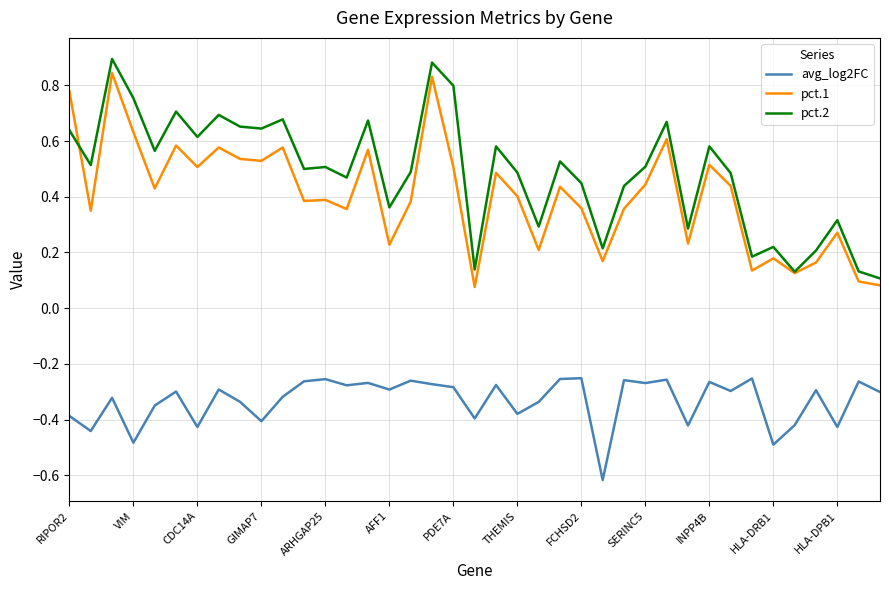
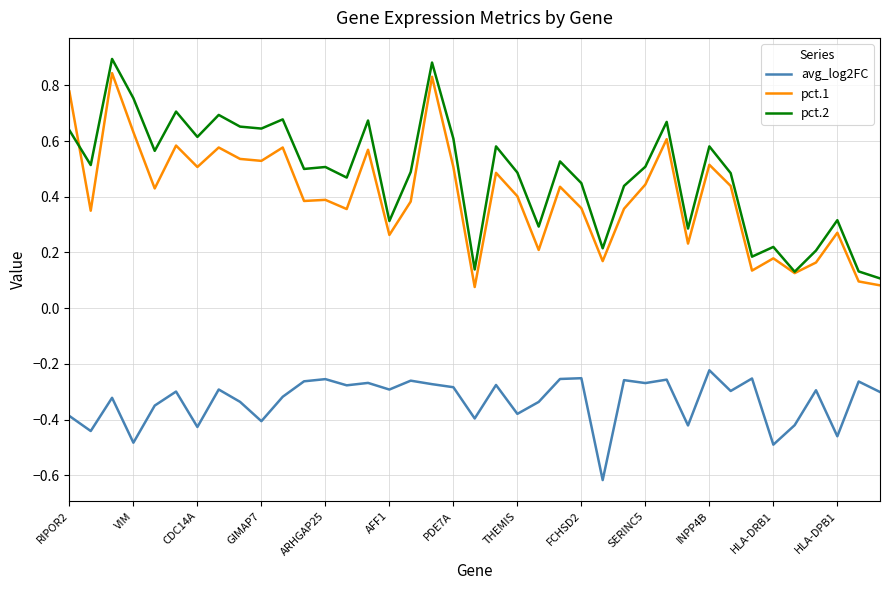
  {
    "avg_log2FC": {
      "RIPOR2": -0.39,
      "VIM": -0.48,
      "CDC14A": -0.43,
      "GIMAP7": -0.41,
      "ARHGAP25": -0.25,
      "AFF1": -0.29,
      "PDE7A": -0.28,
      "THEMIS": -0.38,
      "FCHSD2": -0.25,
      "SERINC5": -0.27,
-     "INPP4B": -0.26,
+     "INPP4B": -0.22,
      "HLA-DRB1": -0.49,
-     "HLA-DPB1": -0.43
+     "HLA-DPB1": -0.46
    },
    "pct.1": {
      "RIPOR2": 0.78,
      "VIM": 0.63,
      "CDC14A": 0.51,
      "GIMAP7": 0.53,
      "ARHGAP25": 0.39,
-     "AFF1": 0.23,
+     "AFF1": 0.26,
      "PDE7A": 0.51,
      "THEMIS": 0.40,
      "FCHSD2": 0.36,
      "SERINC5": 0.44,
      "INPP4B": 0.52,
      "HLA-DRB1": 0.18,
      "HLA-DPB1": 0.27
    },
    "pct.2": {
      "RIPOR2": 0.64,
      "VIM": 0.75,
      "CDC14A": 0.62,
      "GIMAP7": 0.65,
      "ARHGAP25": 0.51,
-     "AFF1": 0.36,
-     "PDE7A": 0.80,
+     "AFF1": 0.31,
+     "PDE7A": 0.61,
      "THEMIS": 0.49,
      "FCHSD2": 0.45,
      "SERINC5": 0.51,
      "INPP4B": 0.58,
      "HLA-DRB1": 0.22,
      "HLA-DPB1": 0.32
    }
  }
